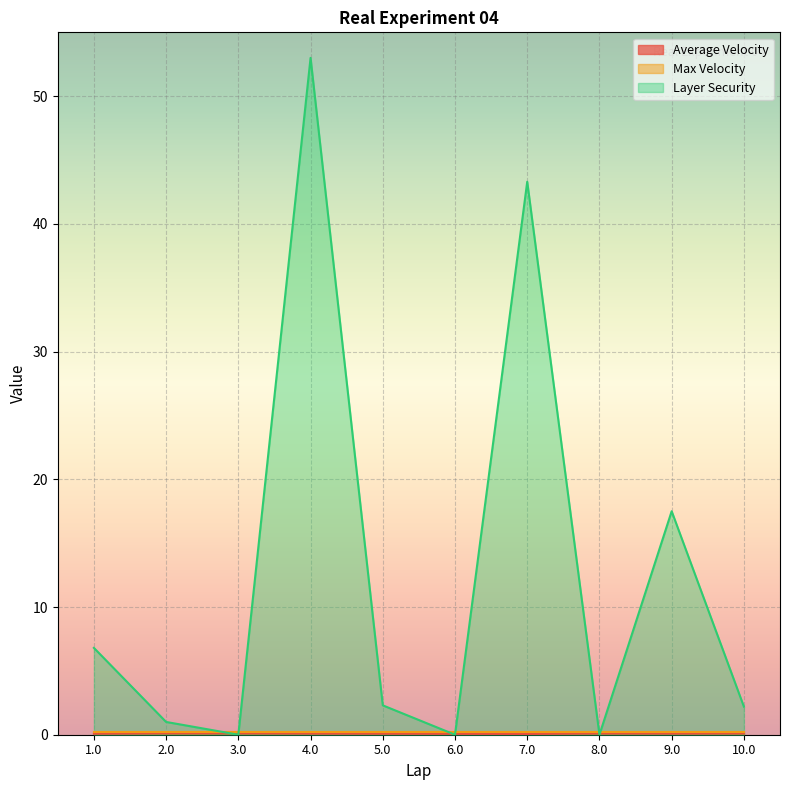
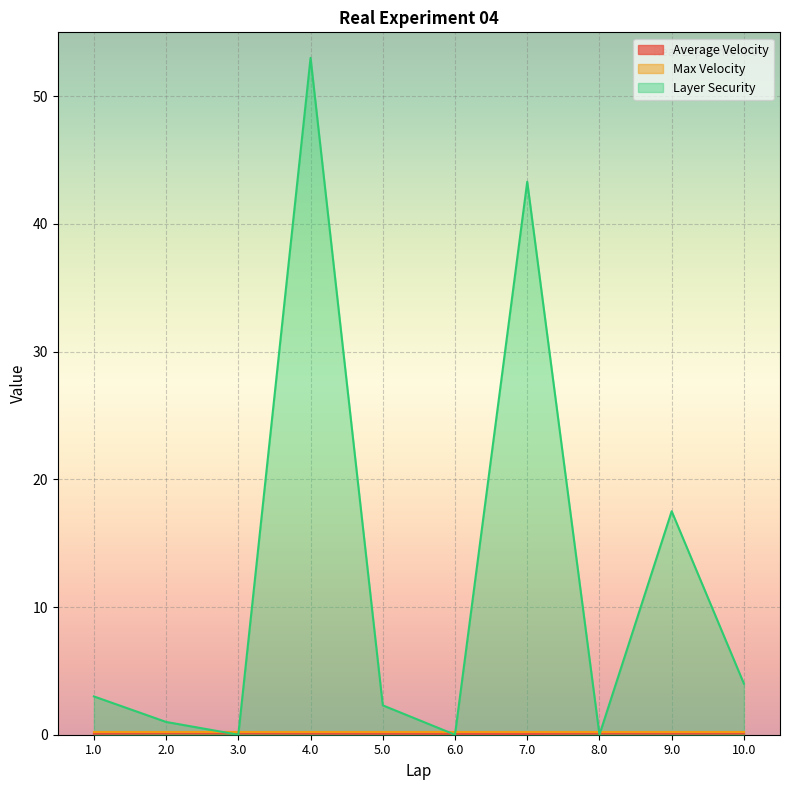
  {
    "Layer Security": {
-     "1.0": 6.8,
+     "1.0": 3.0,
      "2.0": 1.0,
      "4.0": 53.0,
      "5.0": 2.3,
      "7.0": 43.3,
      "9.0": 17.5,
-     "10.0": 2.2
+     "10.0": 4.0
    }
  }
